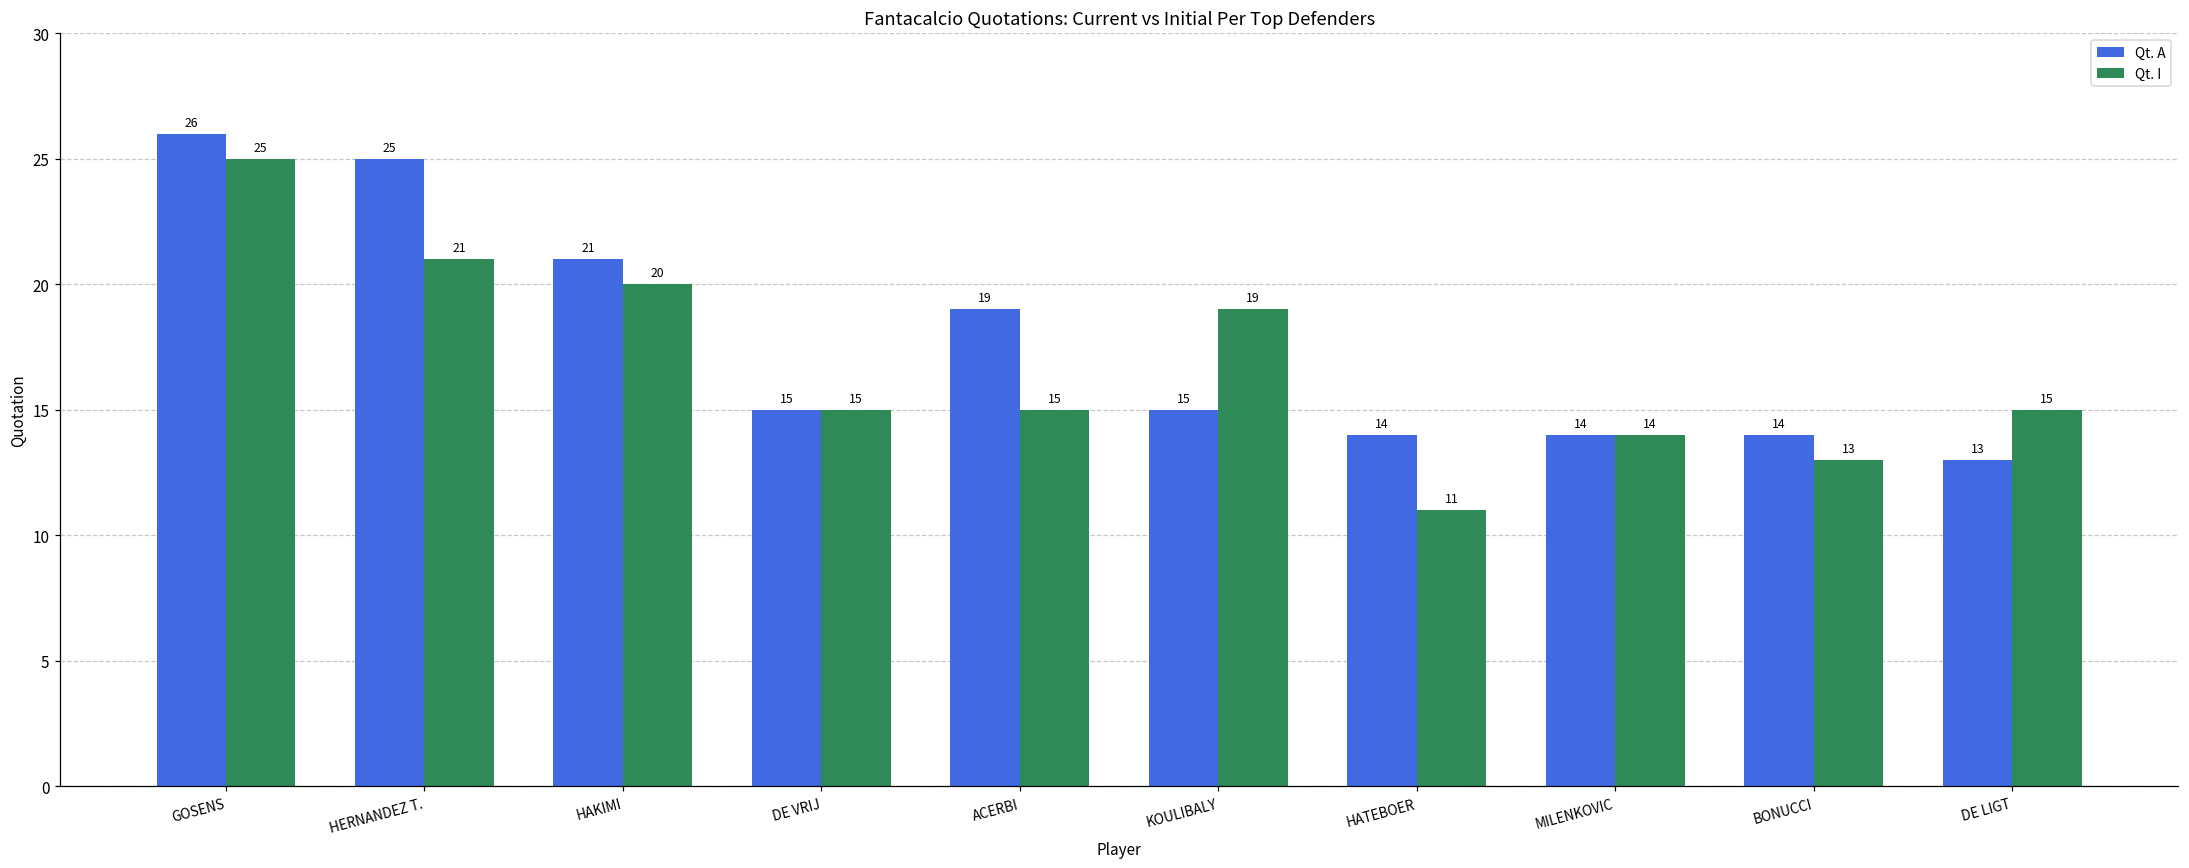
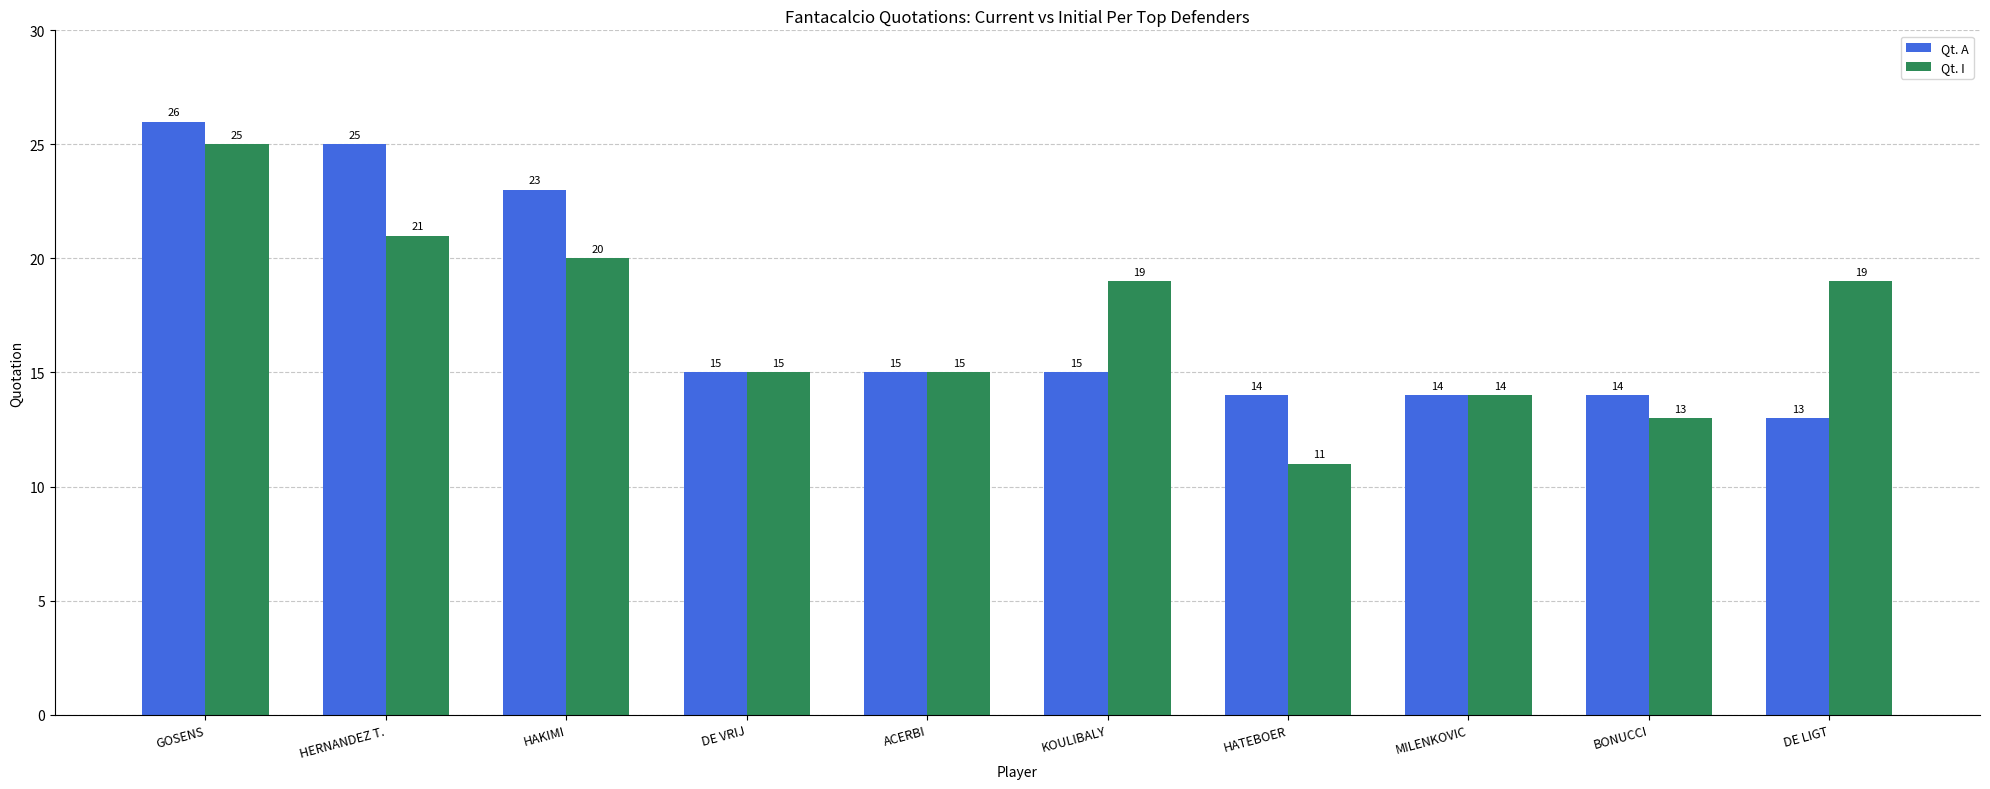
  {
    "Qt. A": {
      "GOSENS": 26,
      "HERNANDEZ T.": 25,
-     "HAKIMI": 21,
+     "HAKIMI": 23,
      "DE VRIJ": 15,
-     "ACERBI": 19,
+     "ACERBI": 15,
      "KOULIBALY": 15,
      "HATEBOER": 14,
      "MILENKOVIC": 14,
      "BONUCCI": 14,
      "DE LIGT": 13
    },
    "Qt. I": {
      "GOSENS": 25,
      "HERNANDEZ T.": 21,
      "HAKIMI": 20,
      "DE VRIJ": 15,
      "ACERBI": 15,
      "KOULIBALY": 19,
      "HATEBOER": 11,
      "MILENKOVIC": 14,
      "BONUCCI": 13,
-     "DE LIGT": 15
+     "DE LIGT": 19
    }
  }
